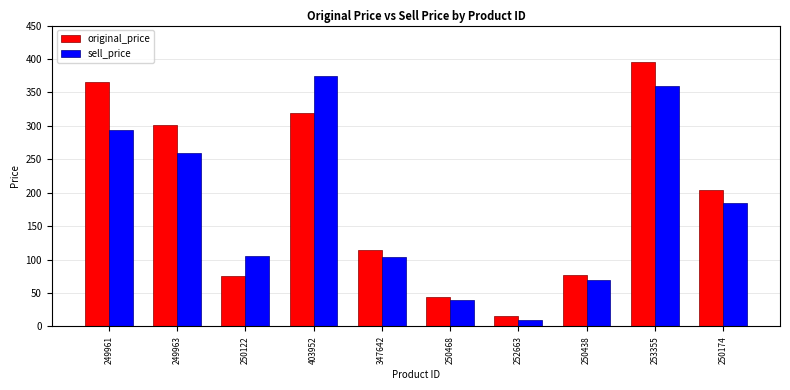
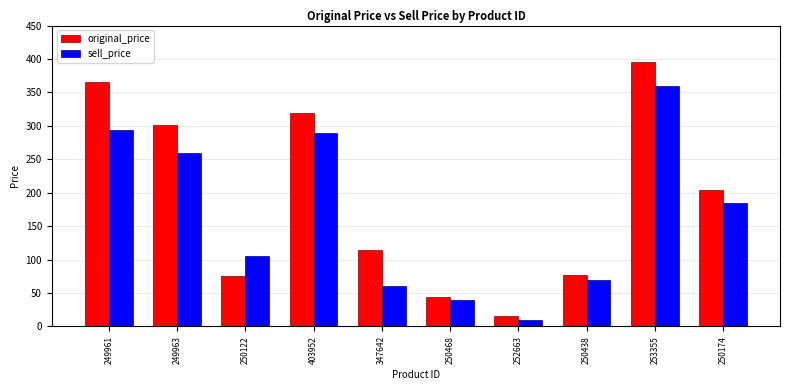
  {
    "original_price": {
      "249961": 370,
      "249963": 300,
      "250122": 80,
      "403952": 320,
      "347642": 120,
      "250468": 40,
      "252663": 20,
      "250438": 80,
      "253355": 400,
      "250174": 200
    },
    "sell_price": {
      "249961": 290,
      "249963": 260,
      "250122": 110,
-     "403952": 380,
-     "347642": 100,
+     "403952": 290,
+     "347642": 60,
      "250468": 40,
      "252663": 10,
      "250438": 70,
      "253355": 360,
      "250174": 190
    }
  }
